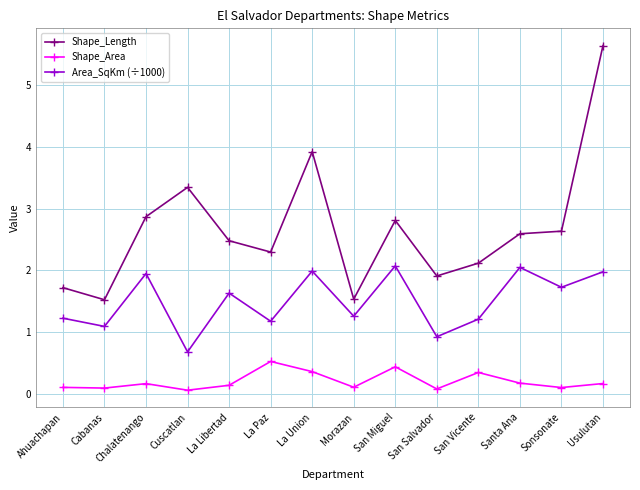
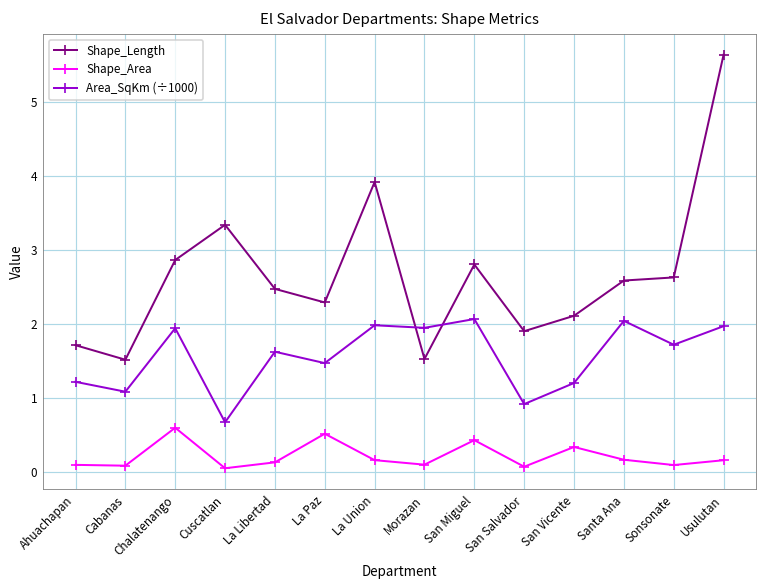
  {
    "Shape_Length": {
      "Ahuachapan": 1.7,
      "Cabanas": 1.5,
      "Chalatenango": 2.9,
      "Cuscatlan": 3.3,
      "La Libertad": 2.5,
      "La Paz": 2.3,
      "La Union": 3.9,
      "Morazan": 1.5,
      "San Miguel": 2.8,
      "San Salvador": 1.9,
      "San Vicente": 2.1,
      "Santa Ana": 2.6,
      "Sonsonate": 2.6,
      "Usulutan": 5.6
    },
    "Shape_Area": {
      "Ahuachapan": 0.1,
      "Cabanas": 0.1,
-     "Chalatenango": 0.2,
+     "Chalatenango": 0.6,
      "Cuscatlan": 0.1,
      "La Libertad": 0.1,
      "La Paz": 0.5,
-     "La Union": 0.4,
+     "La Union": 0.2,
      "Morazan": 0.1,
      "San Miguel": 0.4,
      "San Salvador": 0.1,
      "San Vicente": 0.3,
      "Santa Ana": 0.2,
      "Sonsonate": 0.1,
      "Usulutan": 0.2
    },
    "Area_SqKm (÷1000)": {
      "Ahuachapan": 1.2,
      "Cabanas": 1.1,
      "Chalatenango": 1.9,
      "Cuscatlan": 0.7,
      "La Libertad": 1.6,
-     "La Paz": 1.2,
+     "La Paz": 1.5,
      "La Union": 2.0,
-     "Morazan": 1.3,
+     "Morazan": 2.0,
      "San Miguel": 2.1,
      "San Salvador": 0.9,
      "San Vicente": 1.2,
      "Santa Ana": 2.0,
      "Sonsonate": 1.7,
      "Usulutan": 2.0
    }
  }
